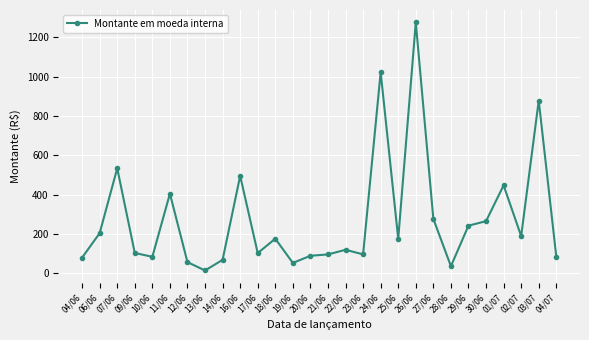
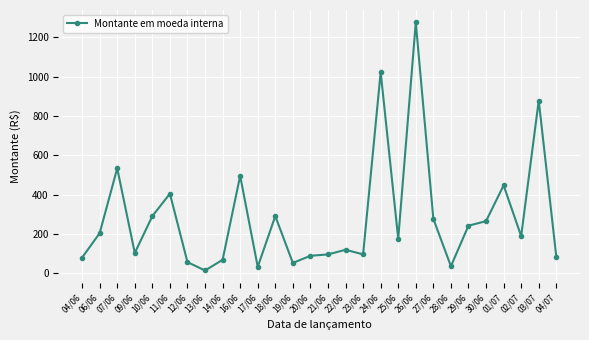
  {
    "04/06": 80,
    "06/06": 200,
    "07/06": 530,
    "09/06": 100,
-   "10/06": 80,
+   "10/06": 290,
    "11/06": 410,
    "12/06": 60,
    "13/06": 10,
    "14/06": 70,
    "16/06": 500,
-   "17/06": 100,
-   "18/06": 180,
+   "17/06": 30,
+   "18/06": 290,
    "19/06": 50,
    "20/06": 90,
    "21/06": 100,
    "22/06": 120,
    "23/06": 100,
    "24/06": 1020,
    "25/06": 180,
    "26/06": 1280,
    "27/06": 280,
    "28/06": 40,
    "29/06": 240,
    "30/06": 270,
    "01/07": 450,
    "02/07": 190,
    "03/07": 880,
    "04/07": 90
  }
